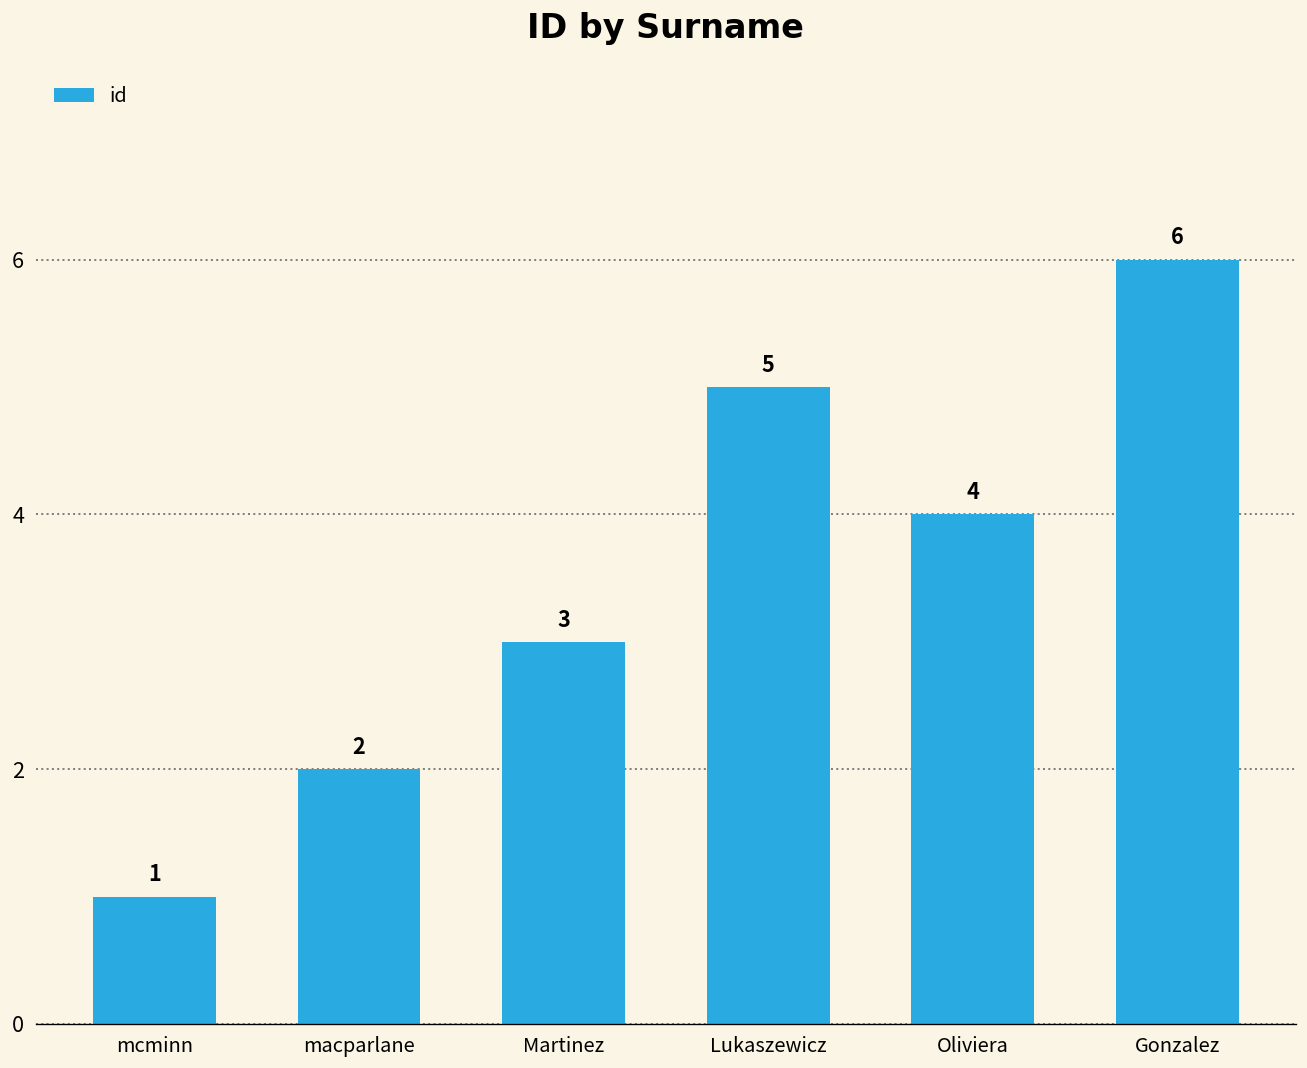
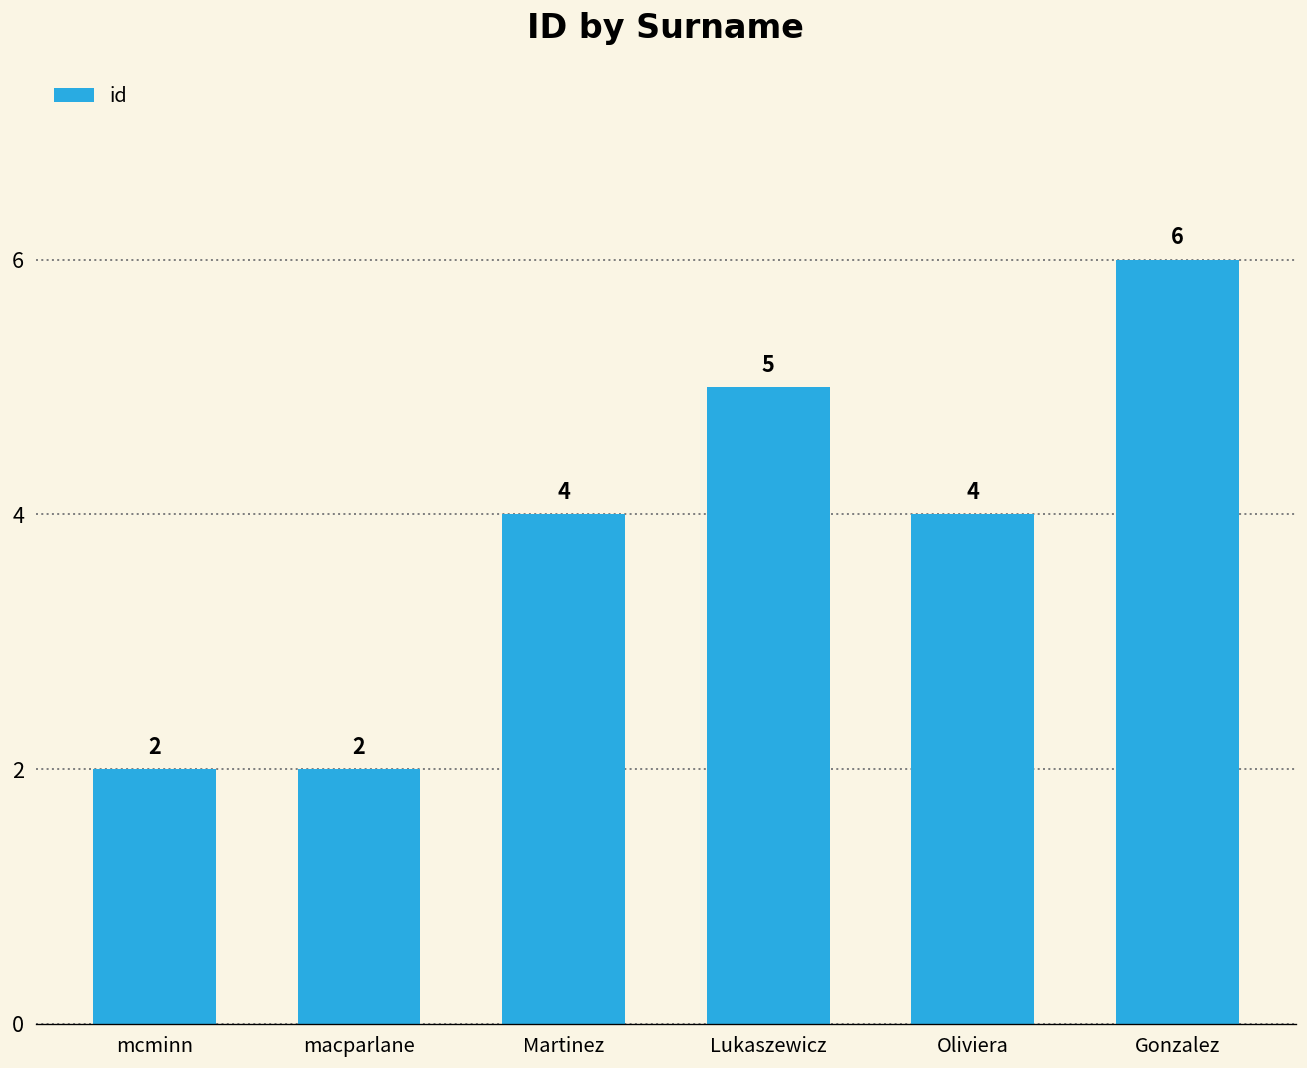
  {
-   "mcminn": 1,
+   "mcminn": 2,
    "macparlane": 2,
-   "Martinez": 3,
+   "Martinez": 4,
    "Lukaszewicz": 5,
    "Oliviera": 4,
    "Gonzalez": 6
  }
